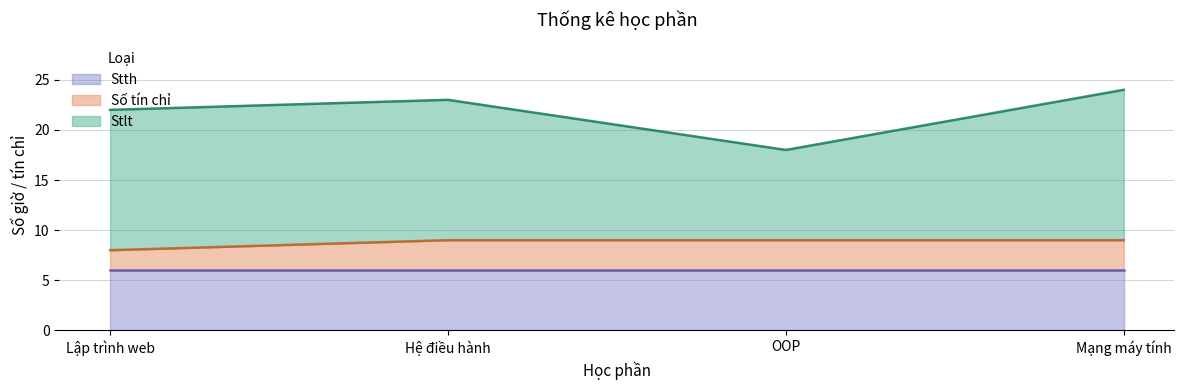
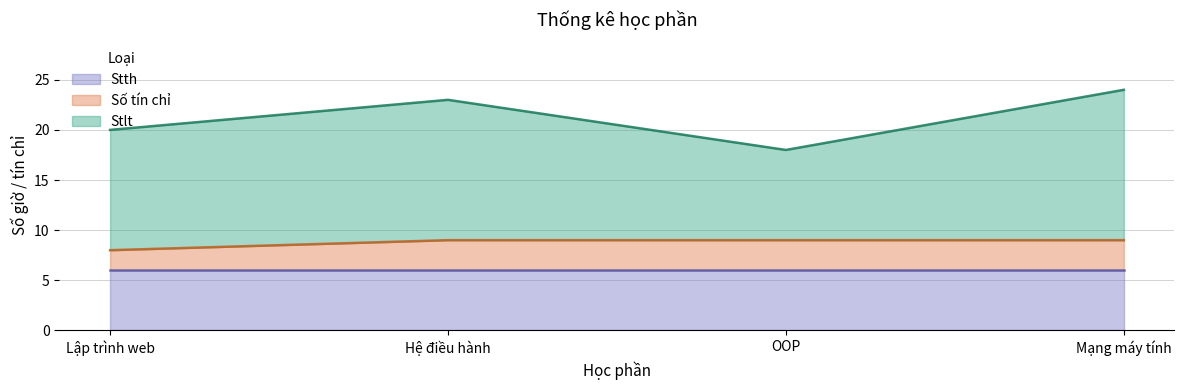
  {
    "Stth": {
      "Lập trình web": 6,
      "Hệ điều hành": 6,
      "OOP": 6,
      "Mạng máy tính": 6
    },
    "Số tín chỉ": {
      "Lập trình web": 2,
      "Hệ điều hành": 3,
      "OOP": 3,
      "Mạng máy tính": 3
    },
    "Stlt": {
-     "Lập trình web": 14,
+     "Lập trình web": 12,
      "Hệ điều hành": 14,
      "OOP": 9,
      "Mạng máy tính": 15
    }
  }
